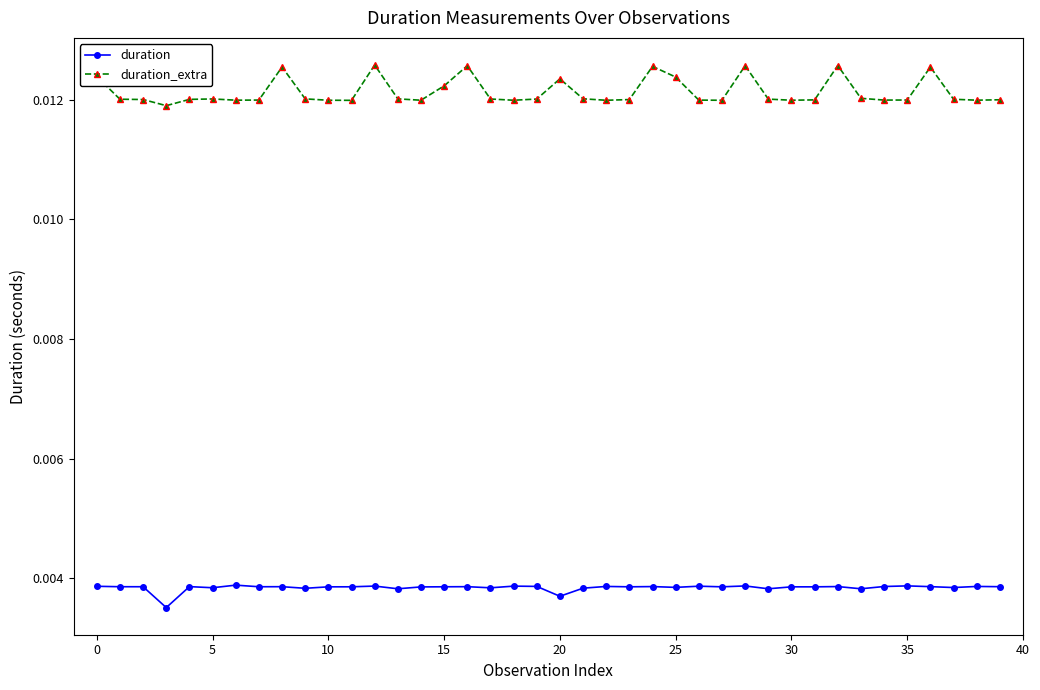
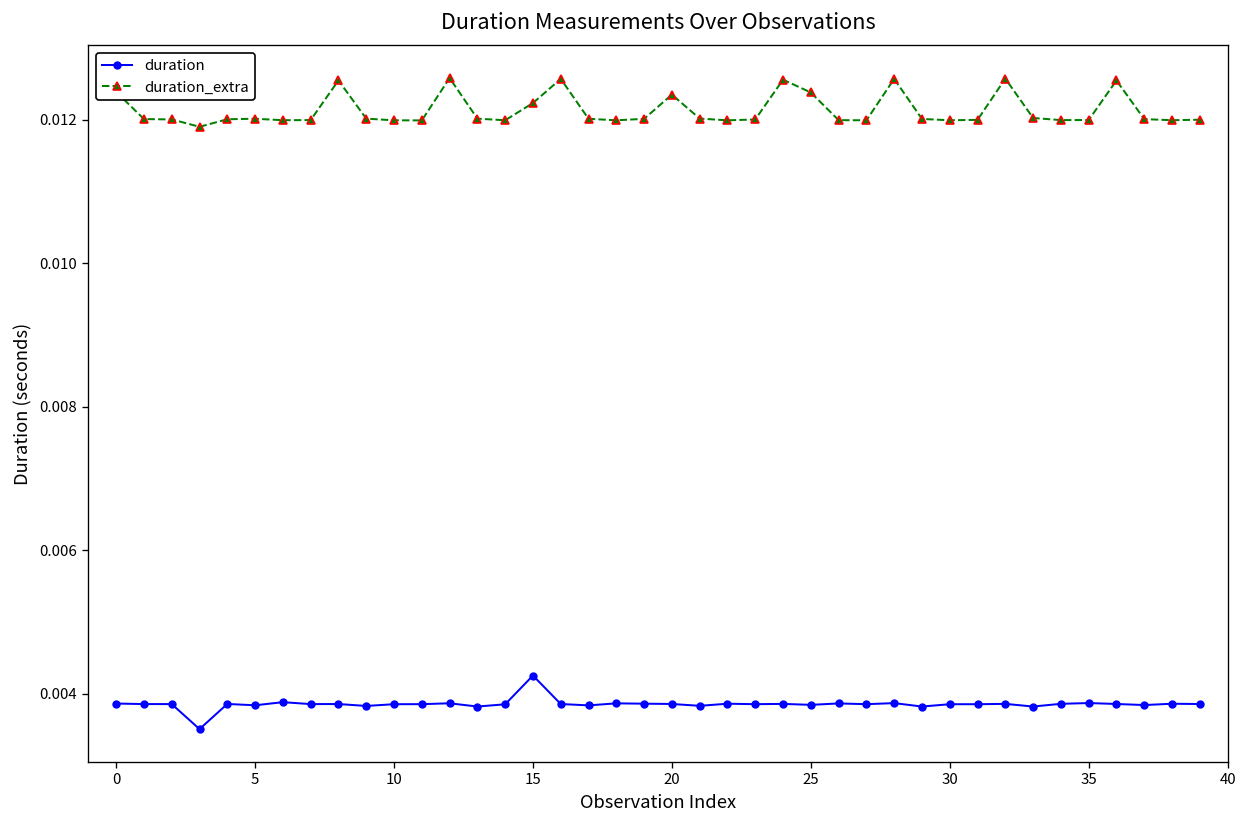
  {
    "duration": {
      "0": 0.0039,
      "5": 0.0038,
      "10": 0.0039,
-     "15": 0.0039,
-     "20": 0.0037,
+     "15": 0.0043,
+     "20": 0.0039,
      "25": 0.0038,
      "30": 0.0039,
      "35": 0.0039
    },
    "duration_extra": {
      "5": 0.0120,
      "10": 0.0120,
      "15": 0.0122,
      "20": 0.0124,
      "25": 0.0124,
      "30": 0.0120,
      "35": 0.0120
    }
  }
